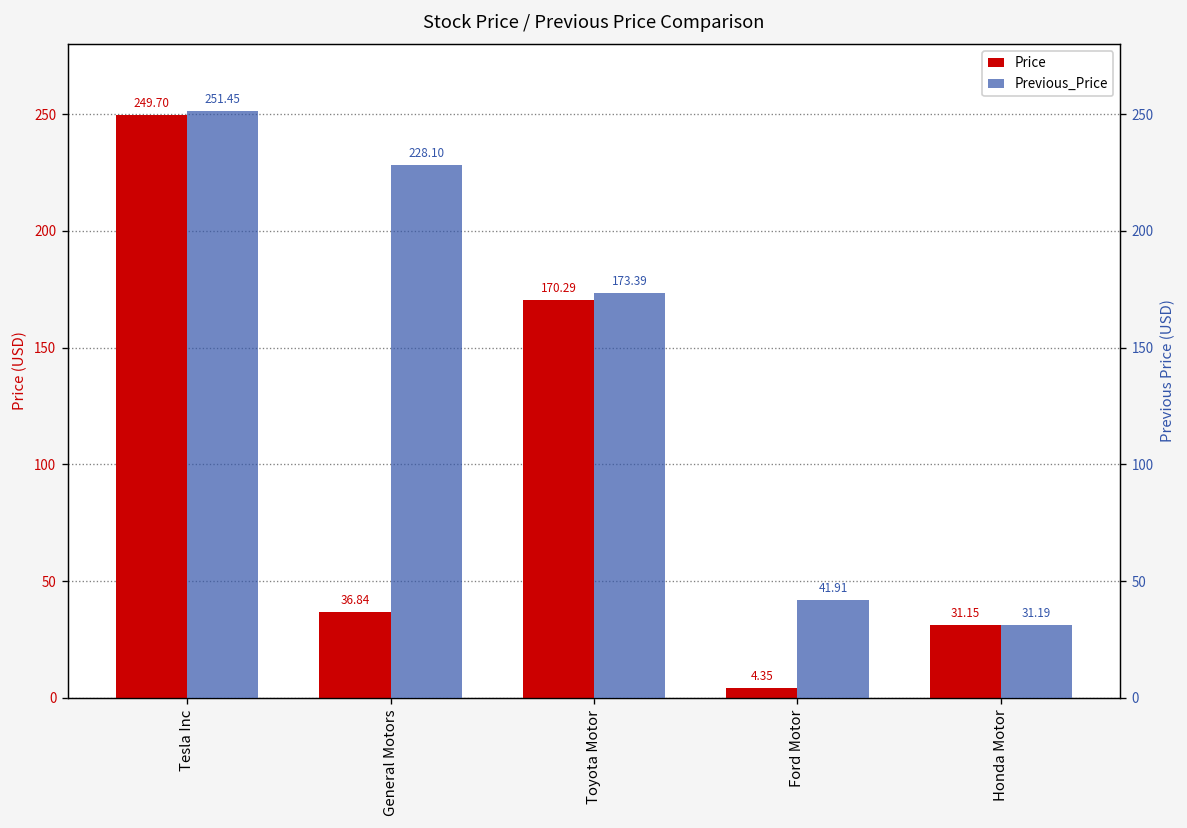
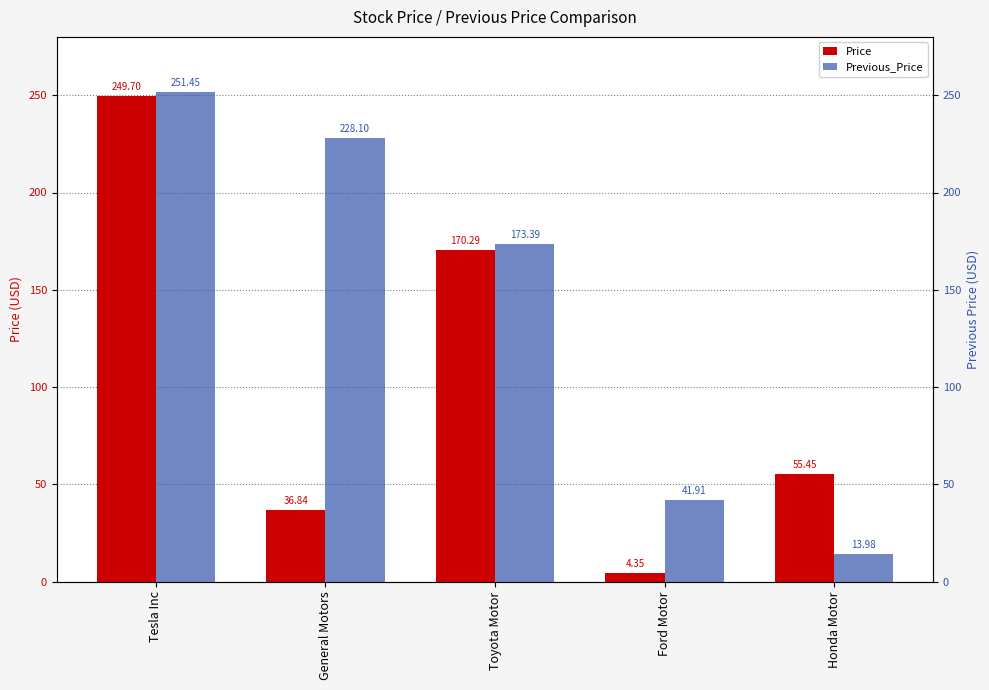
  {
    "Price": {
      "Tesla Inc": 249.70,
      "General Motors": 36.84,
      "Toyota Motor": 170.29,
      "Ford Motor": 4.35,
-     "Honda Motor": 31.15
+     "Honda Motor": 55.45
    },
    "Previous_Price": {
      "Tesla Inc": 251.45,
      "General Motors": 228.10,
      "Toyota Motor": 173.39,
      "Ford Motor": 41.91,
-     "Honda Motor": 31.19
+     "Honda Motor": 13.98
    }
  }
